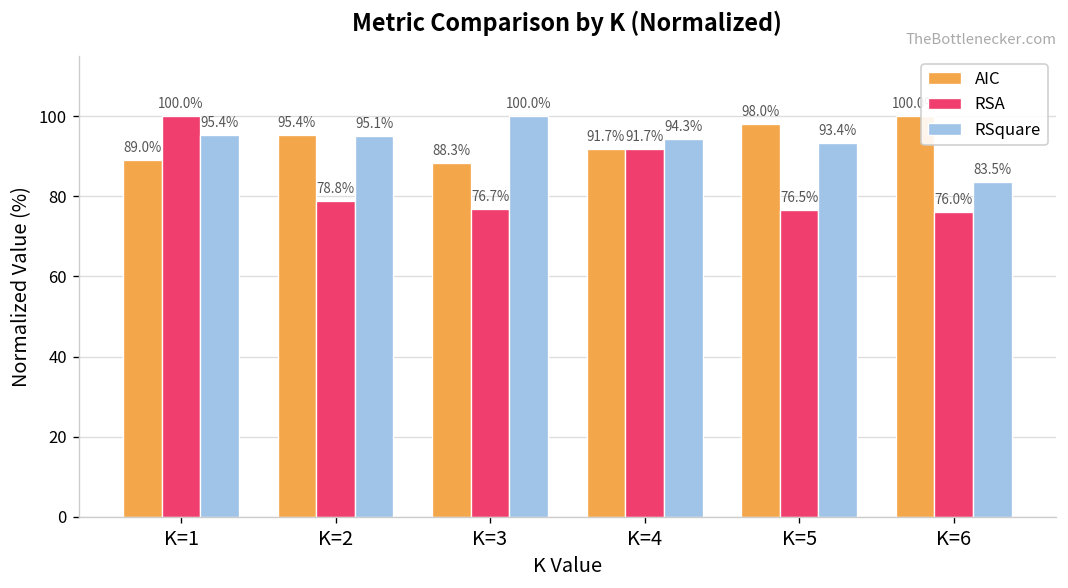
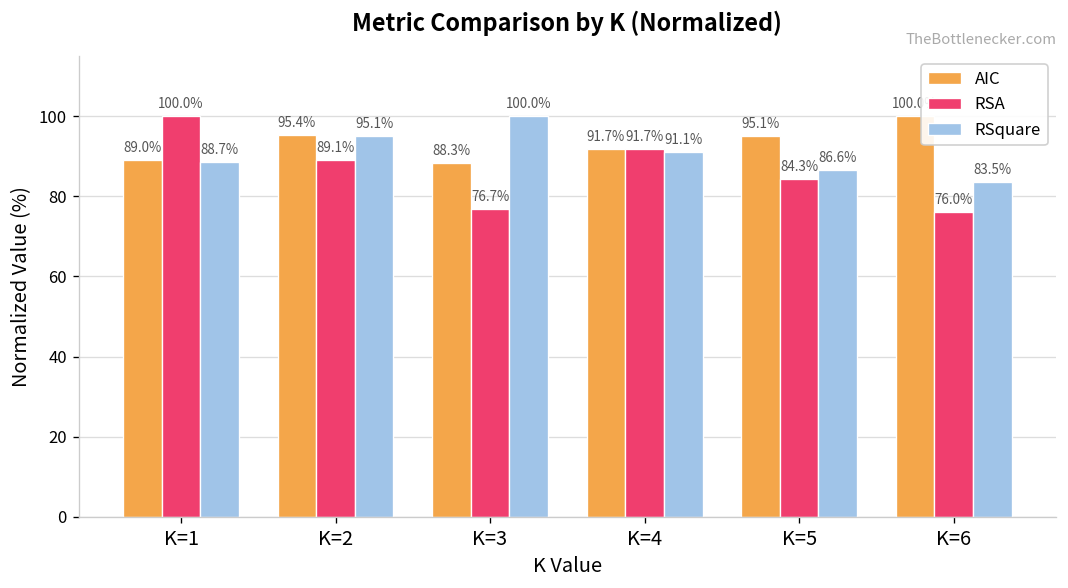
  {
    "AIC": {
      "K=1": "89.0%",
      "K=2": "95.4%",
      "K=3": "88.3%",
      "K=4": "91.7%",
-     "K=5": "98.0%"
+     "K=5": "95.1%"
    },
    "RSA": {
      "K=1": "100.0%",
-     "K=2": "78.8%",
+     "K=2": "89.1%",
      "K=3": "76.7%",
      "K=4": "91.7%",
-     "K=5": "76.5%",
+     "K=5": "84.3%",
      "K=6": "76.0%"
    },
    "RSquare": {
-     "K=1": "95.4%",
+     "K=1": "88.7%",
      "K=2": "95.1%",
      "K=3": "100.0%",
-     "K=4": "94.3%",
-     "K=5": "93.4%",
+     "K=4": "91.1%",
+     "K=5": "86.6%",
      "K=6": "83.5%"
    }
  }
